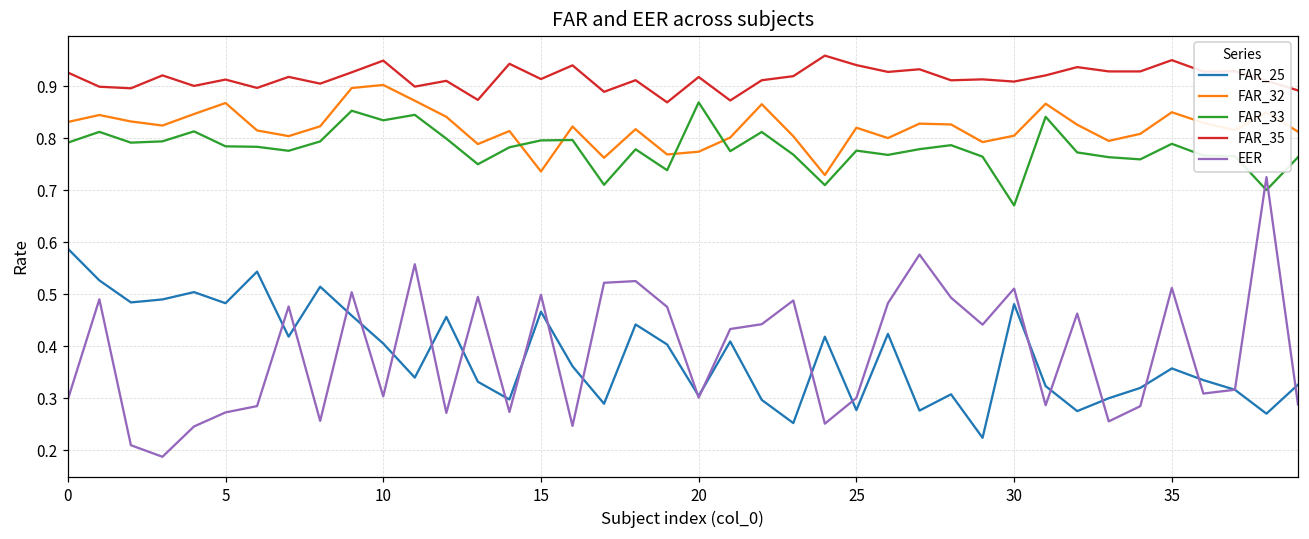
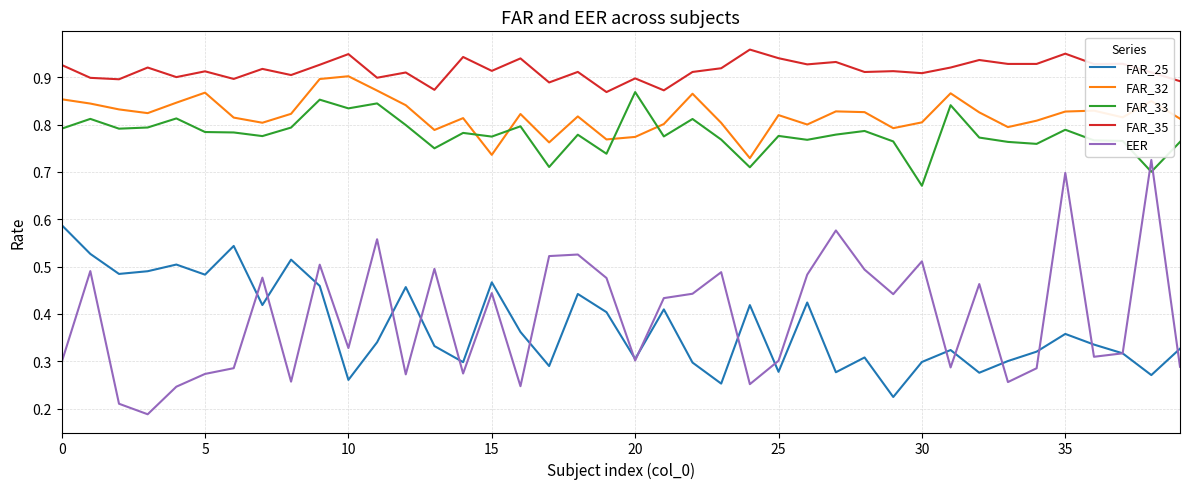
  {
    "FAR_25": {
      "0": 0.59,
      "5": 0.48,
-     "10": 0.41,
+     "10": 0.26,
      "15": 0.47,
      "25": 0.28,
-     "30": 0.48,
+     "30": 0.30,
      "35": 0.36
    },
    "FAR_32": {
-     "0": 0.83,
+     "0": 0.85,
      "5": 0.87,
      "10": 0.90,
      "15": 0.74,
      "20": 0.77,
      "25": 0.82,
      "30": 0.80,
-     "35": 0.85
+     "35": 0.83
    },
    "FAR_33": {
      "0": 0.79,
      "5": 0.78,
      "10": 0.83,
-     "15": 0.80,
+     "15": 0.77,
      "20": 0.87,
      "25": 0.78,
      "30": 0.67,
      "35": 0.79
    },
    "FAR_35": {
      "0": 0.93,
      "5": 0.91,
      "10": 0.95,
      "15": 0.91,
-     "20": 0.92,
+     "20": 0.90,
      "25": 0.94,
      "30": 0.91,
      "35": 0.95
    },
    "EER": {
      "0": 0.30,
      "5": 0.27,
-     "10": 0.30,
-     "15": 0.50,
+     "10": 0.33,
+     "15": 0.44,
      "25": 0.30,
      "30": 0.51,
-     "35": 0.51
+     "35": 0.70
    }
  }
